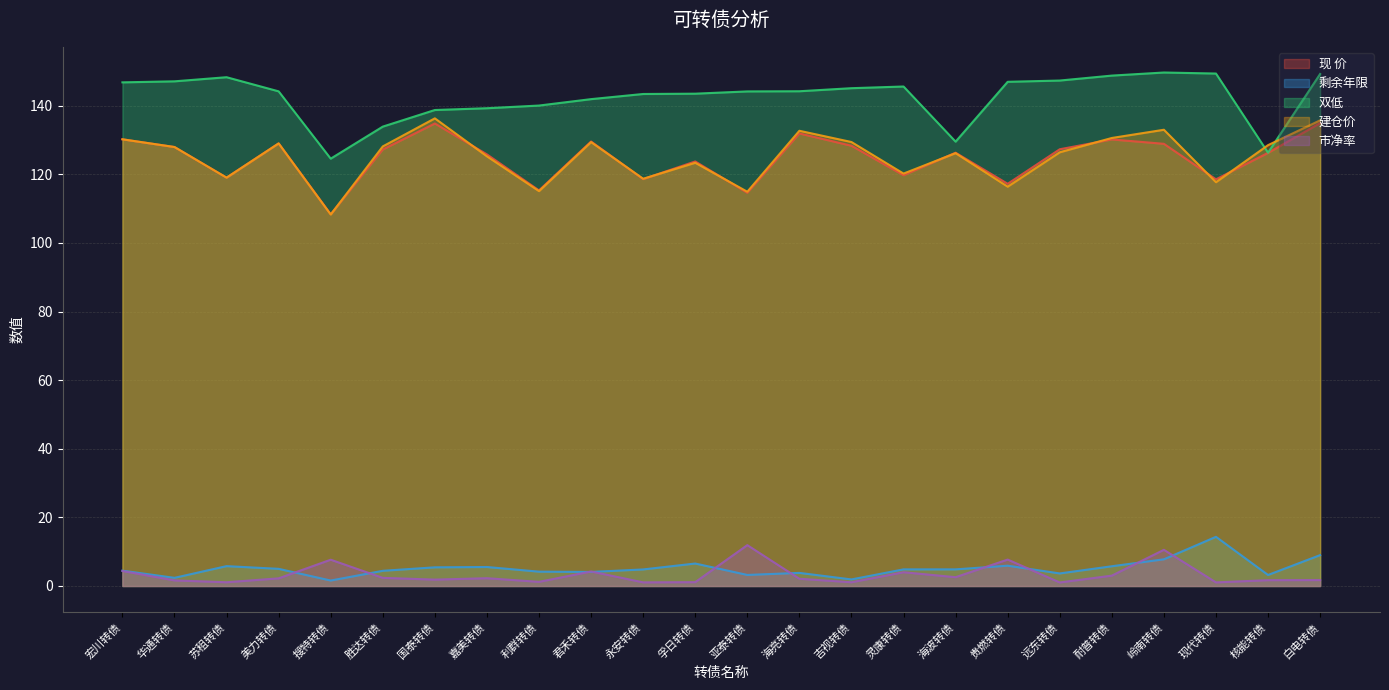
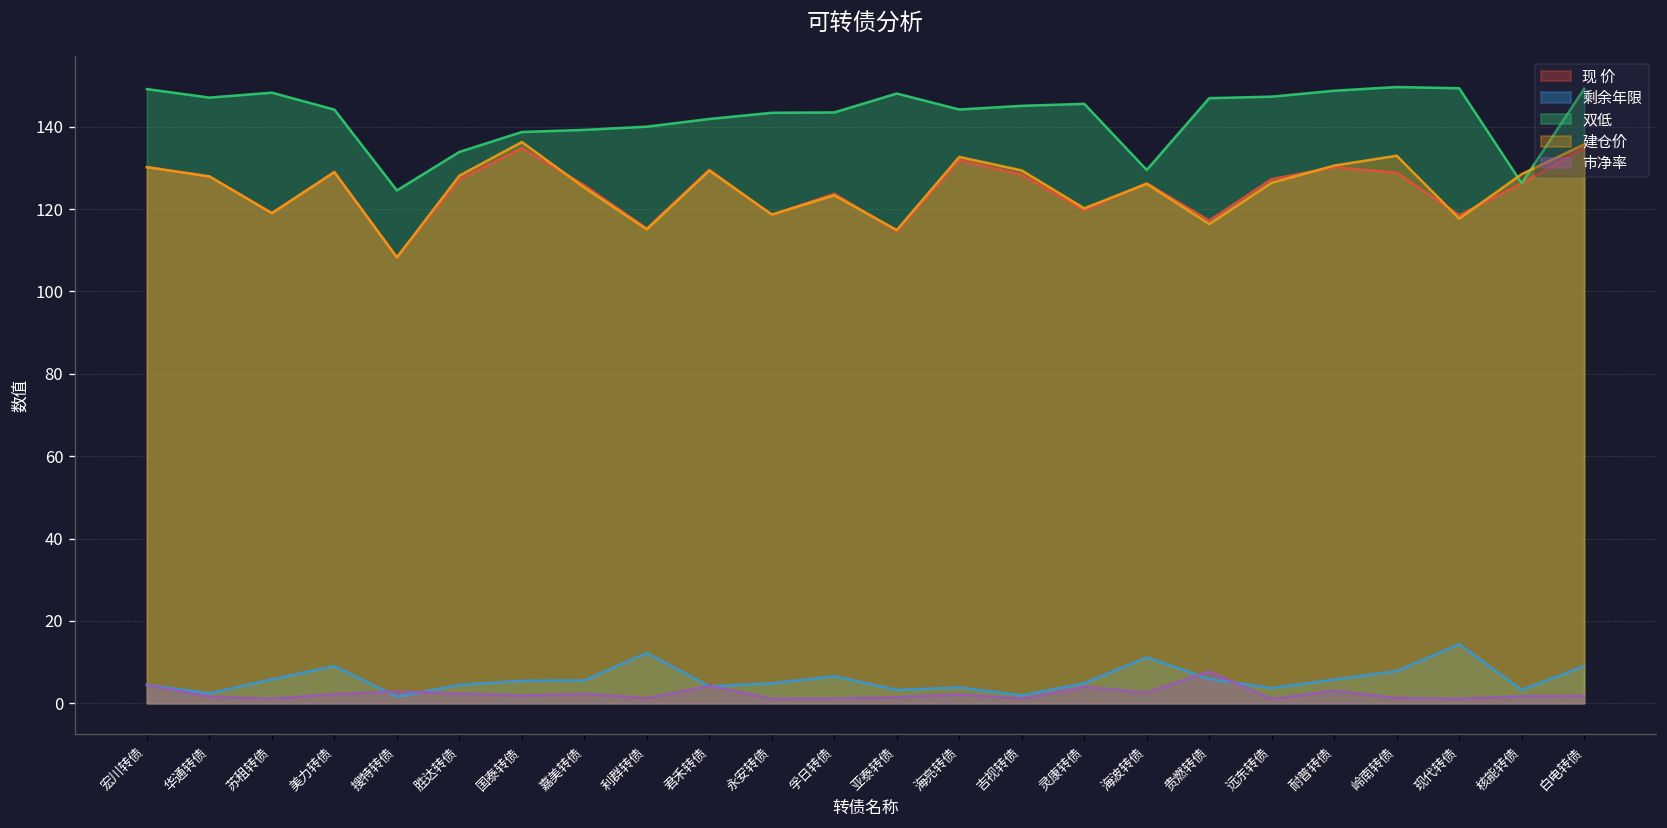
  {
    "剩余年限": {
      "华通转债": 2,
      "苏租转债": 6,
-     "美力转债": 5,
+     "美力转债": 9,
      "搜特转债": 2,
      "胜达转债": 4,
      "国泰转债": 5,
      "嘉美转债": 6,
-     "利群转债": 4,
+     "利群转债": 12,
      "永安转债": 5,
      "孚日转债": 7,
      "亚泰转债": 3,
      "海亮转债": 4,
      "吉视转债": 2,
      "灵康转债": 5,
-     "海波转债": 5,
+     "海波转债": 11,
      "贵燃转债": 6,
      "远东转债": 4,
      "耐普转债": 6,
      "岭南转债": 8,
      "现代转债": 14,
      "核能转债": 3,
      "白电转债": 9
    },
    "双低": {
-     "宏川转债": 147,
+     "宏川转债": 149,
      "华通转债": 147,
      "苏租转债": 148,
      "美力转债": 144,
      "搜特转债": 125,
      "胜达转债": 134,
      "国泰转债": 139,
      "嘉美转债": 139,
      "利群转债": 140,
      "君禾转债": 142,
      "永安转债": 143,
      "孚日转债": 143,
-     "亚泰转债": 144,
+     "亚泰转债": 148,
      "海亮转债": 144,
      "吉视转债": 145,
      "灵康转债": 146,
      "海波转债": 130,
      "贵燃转债": 147,
      "远东转债": 147,
      "耐普转债": 149,
      "岭南转债": 150,
      "现代转债": 149
    },
    "市净率": {
      "华通转债": 2,
      "苏租转债": 1,
      "美力转债": 2,
-     "搜特转债": 8,
+     "搜特转债": 3,
      "胜达转债": 2,
      "国泰转债": 2,
      "嘉美转债": 2,
      "利群转债": 1,
      "永安转债": 1,
      "孚日转债": 1,
-     "亚泰转债": 12,
+     "亚泰转债": 1,
      "海亮转债": 2,
      "吉视转债": 1,
      "灵康转债": 4,
      "海波转债": 3,
      "贵燃转债": 8,
      "远东转债": 1,
      "耐普转债": 3,
-     "岭南转债": 11,
+     "岭南转债": 1,
      "现代转债": 1,
      "核能转债": 2,
      "白电转债": 2
    }
  }
